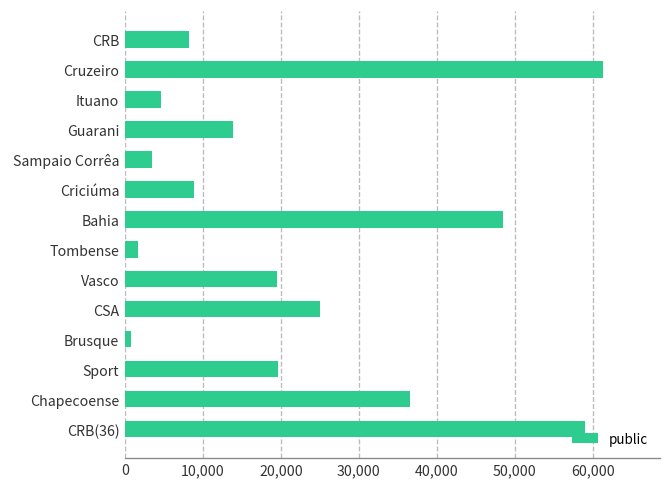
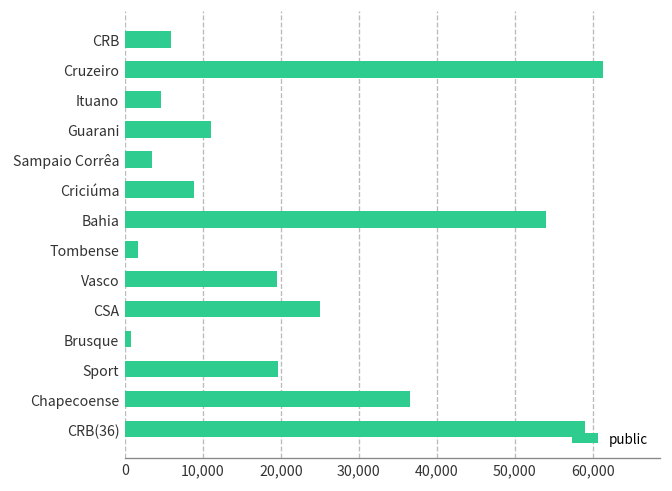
  {
-   "CRB": "8,000",
+   "CRB": "6,000",
    "Cruzeiro": "61,000",
    "Ituano": "5,000",
-   "Guarani": "14,000",
+   "Guarani": "11,000",
    "Sampaio Corrêa": "3,000",
    "Criciúma": "9,000",
-   "Bahia": "48,000",
+   "Bahia": "54,000",
    "Tombense": "2,000",
    "Vasco": "19,000",
    "CSA": "25,000",
    "Brusque": "1,000",
    "Sport": "20,000",
    "Chapecoense": "37,000",
    "CRB(36)": "59,000"
  }
